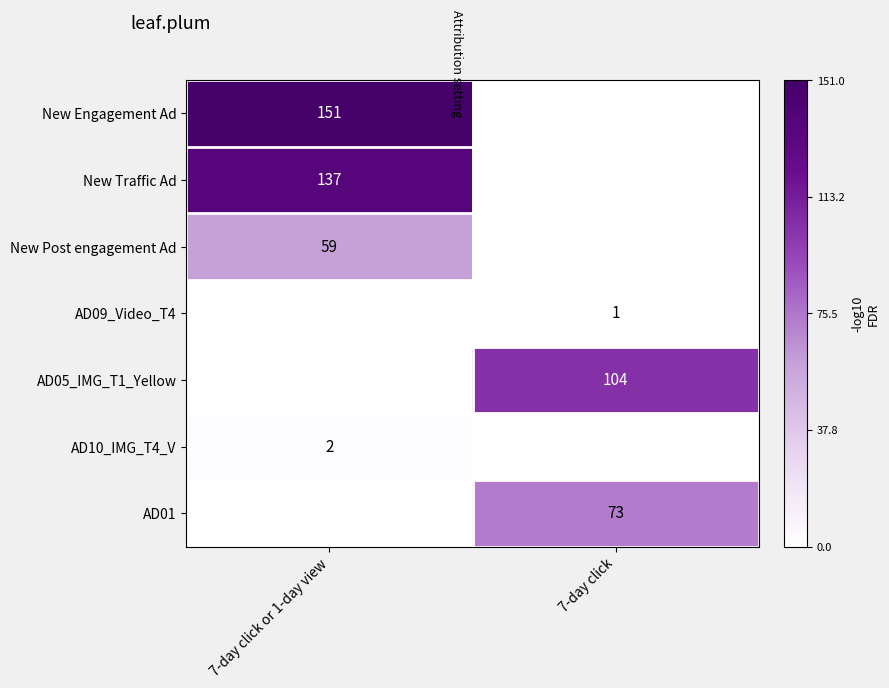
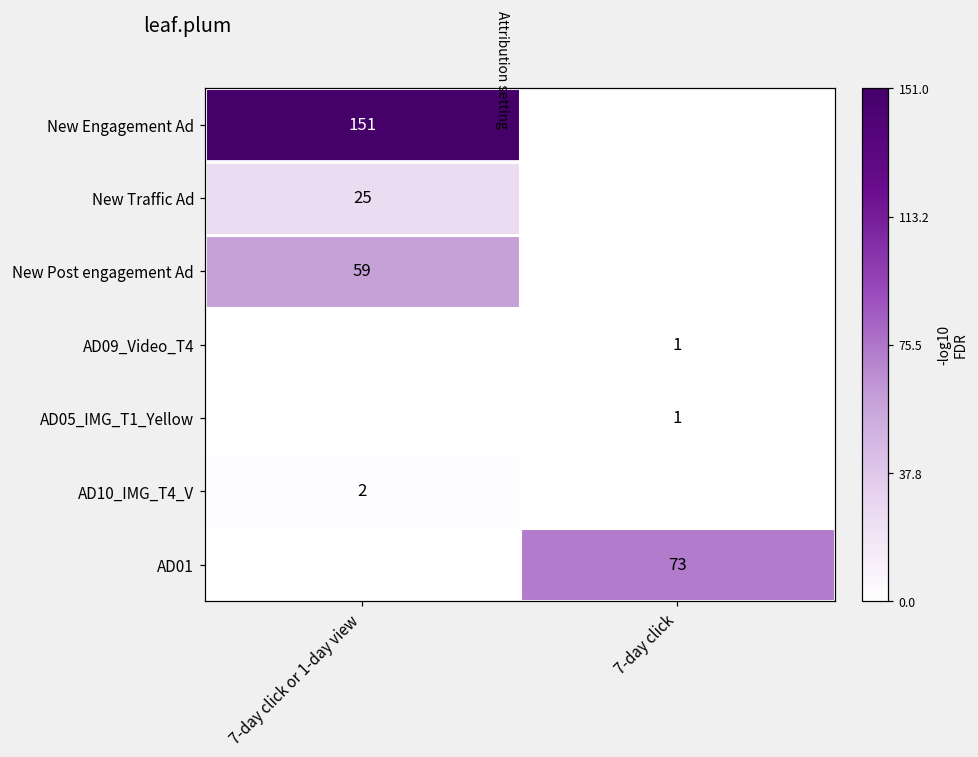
  {
    "New Engagement Ad": {
      "7-day click or 1-day view": 151
    },
    "New Traffic Ad": {
-     "7-day click or 1-day view": 137
+     "7-day click or 1-day view": 25
    },
    "New Post engagement Ad": {
      "7-day click or 1-day view": 59
    },
    "AD09_Video_T4": {
      "7-day click": 1
    },
    "AD05_IMG_T1_Yellow": {
-     "7-day click": 104
+     "7-day click": 1
    },
    "AD10_IMG_T4_V": {
      "7-day click or 1-day view": 2
    },
    "AD01": {
      "7-day click": 73
    }
  }
